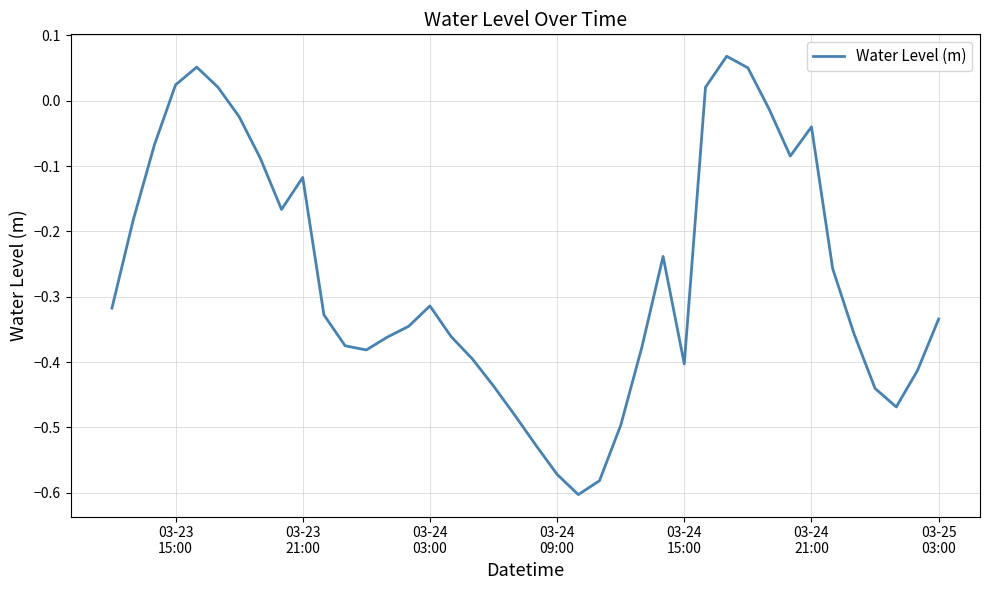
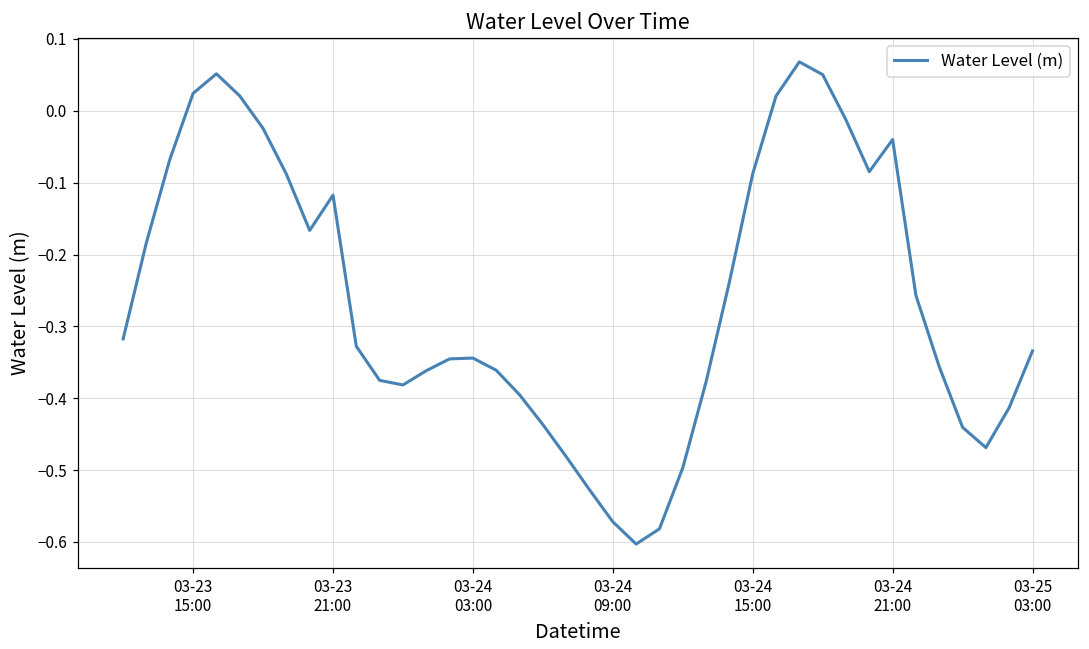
  {
    "03-23 15:00": 0.02,
    "03-23 21:00": -0.12,
-   "03-24 03:00": -0.31,
+   "03-24 03:00": -0.34,
    "03-24 09:00": -0.57,
-   "03-24 15:00": -0.40,
+   "03-24 15:00": -0.09,
    "03-24 21:00": -0.04,
    "03-25 03:00": -0.33
  }
